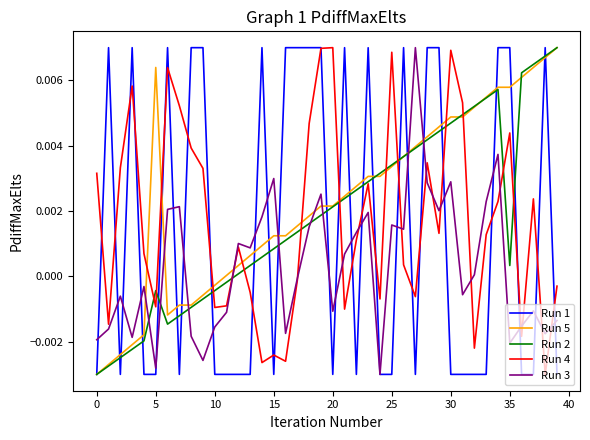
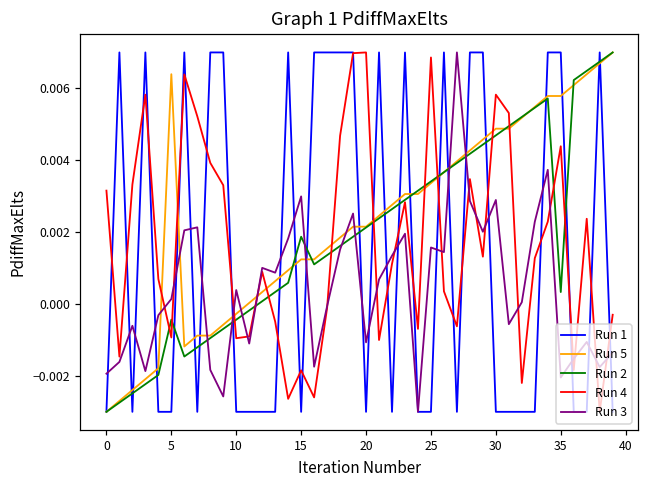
  {
    "Run 1": {
      "5": -0.0030,
      "10": -0.0030,
      "15": -0.0030,
      "20": -0.0030,
      "25": -0.0030,
      "30": -0.0030,
      "35": 0.0070
    },
    "Run 5": {
      "5": 0.0064,
      "10": -0.0003,
      "15": 0.0012,
      "30": 0.0049,
      "35": 0.0058
    },
    "Run 2": {
      "5": -0.0004,
      "10": -0.0004,
-     "15": 0.0008,
+     "15": 0.0019,
      "30": 0.0047,
      "35": 0.0003
    },
    "Run 4": {
      "0": 0.0032,
      "5": -0.0009,
      "10": -0.0010,
-     "15": -0.0024,
+     "15": -0.0018,
      "20": 0.0070,
      "25": 0.0069,
-     "30": 0.0069,
+     "30": 0.0058,
      "35": 0.0044
    },
    "Run 3": {
      "0": -0.0019,
-     "5": -0.0028,
-     "10": -0.0016,
+     "5": 0.0001,
+     "10": 0.0004,
      "15": 0.0030,
      "20": -0.0011,
      "25": 0.0016,
      "30": 0.0029
    }
  }
